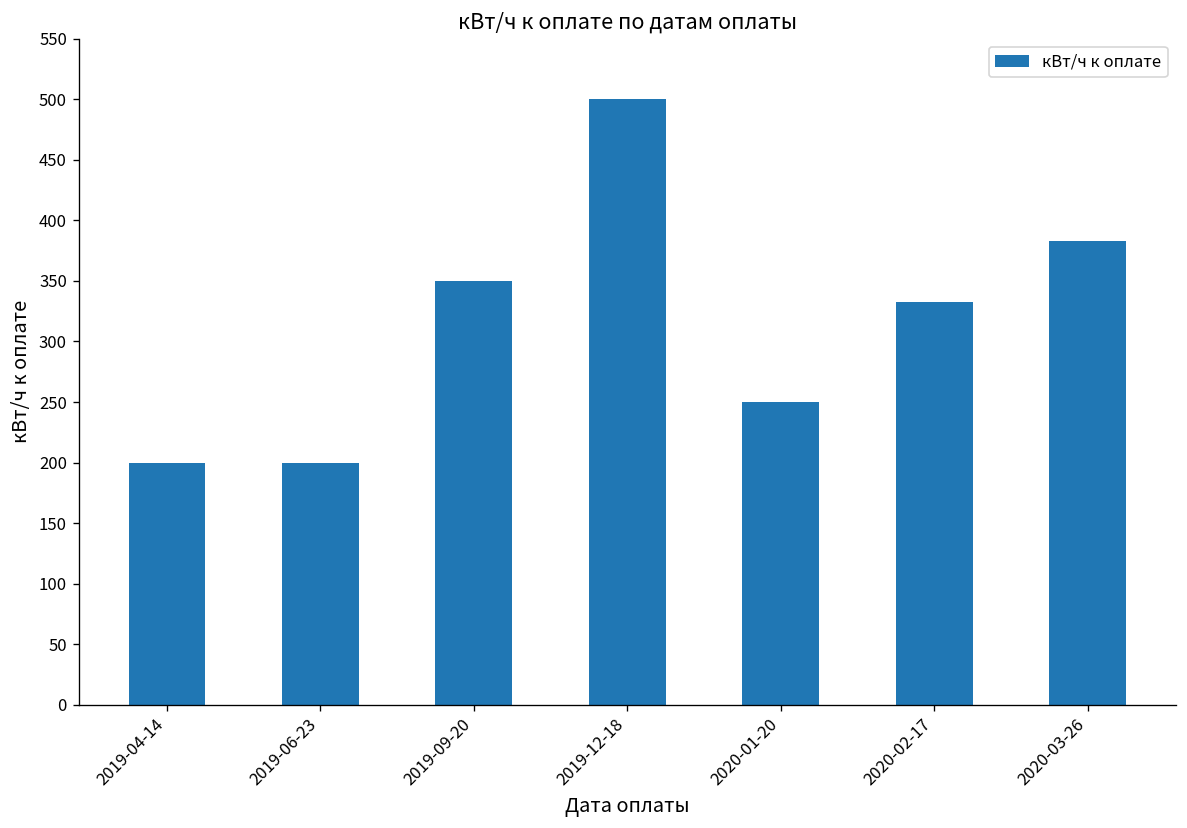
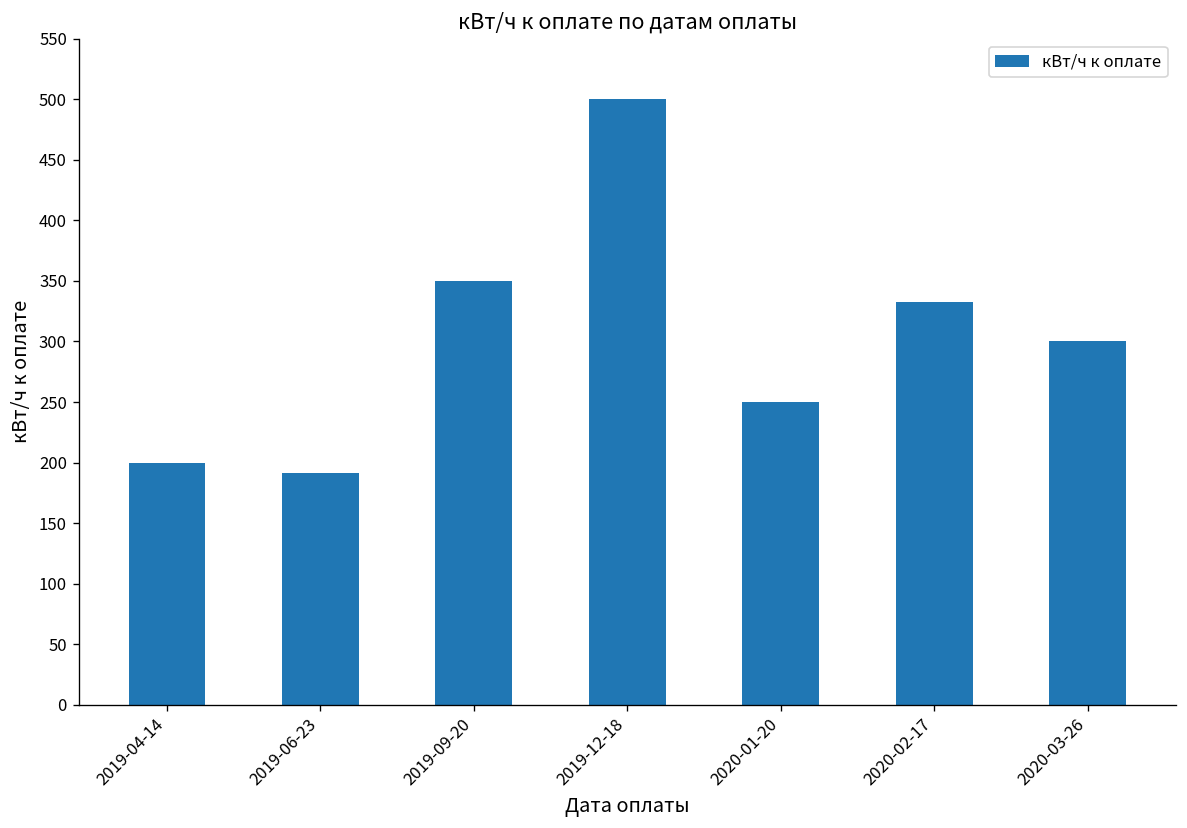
  {
    "2019-04-14": 200,
-   "2019-06-23": 200,
+   "2019-06-23": 191,
    "2019-09-20": 350,
    "2019-12-18": 500,
    "2020-01-20": 250,
    "2020-02-17": 333,
-   "2020-03-26": 383
+   "2020-03-26": 300
  }
